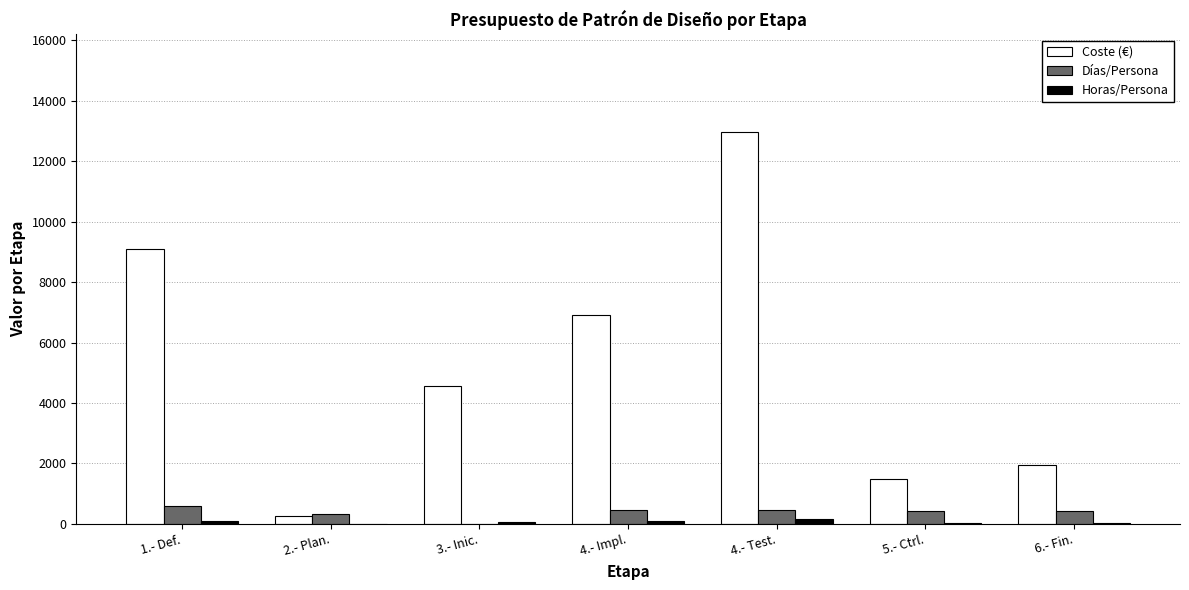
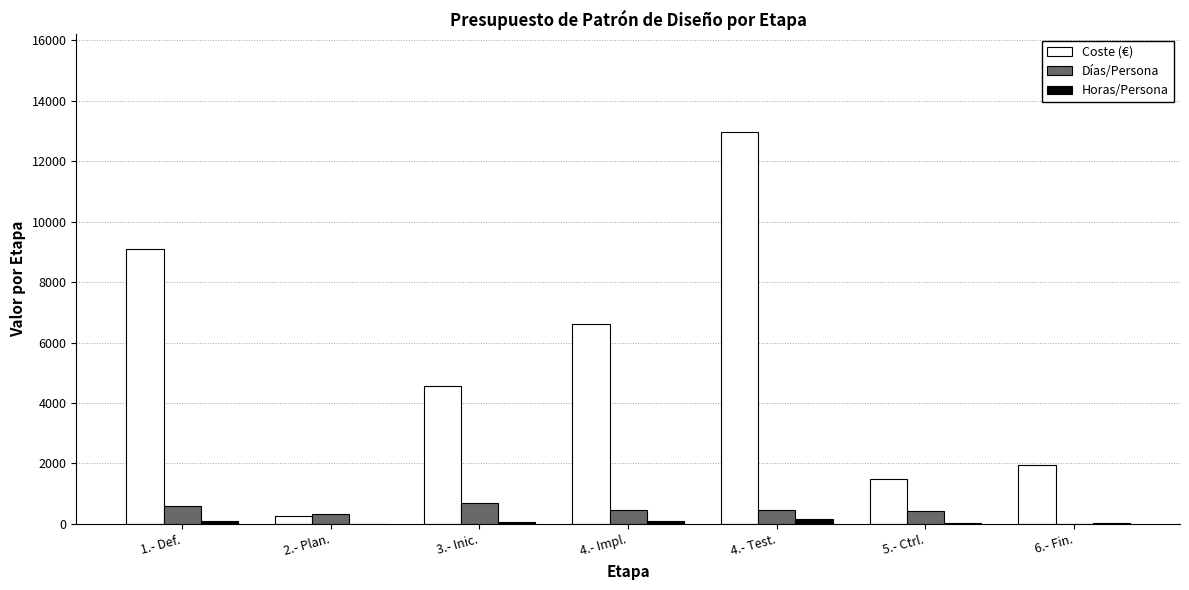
  {
    "Coste (€)": {
      "1.- Def.": 9100,
      "2.- Plan.": 300,
      "3.- Inic.": 4600,
-     "4.- Impl.": 6900,
+     "4.- Impl.": 6600,
      "4.- Test.": 13000,
      "5.- Ctrl.": 1500,
      "6.- Fin.": 2000
    },
    "Días/Persona": {
      "1.- Def.": 600,
      "2.- Plan.": 300,
-     "3.- Inic.": 0,
+     "3.- Inic.": 700,
      "4.- Impl.": 400,
      "4.- Test.": 500,
      "5.- Ctrl.": 400,
-     "6.- Fin.": 400
+     "6.- Fin.": 0
    },
    "Horas/Persona": {
      "1.- Def.": 100,
      "4.- Impl.": 100,
      "4.- Test.": 200
    }
  }
